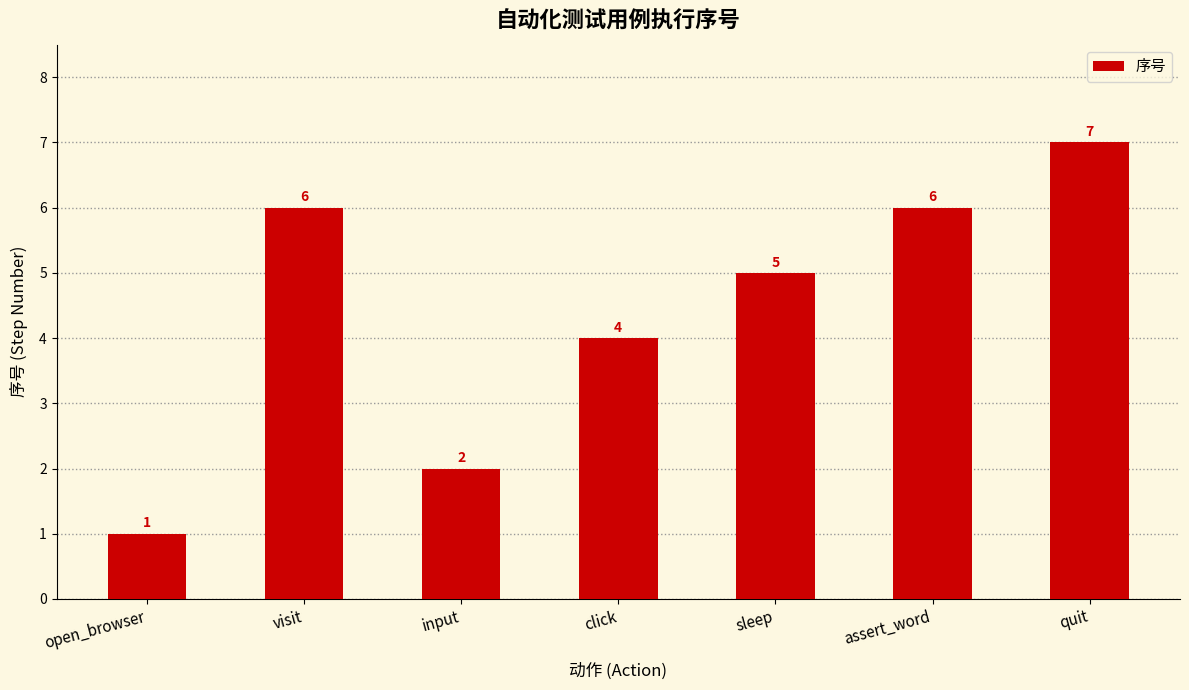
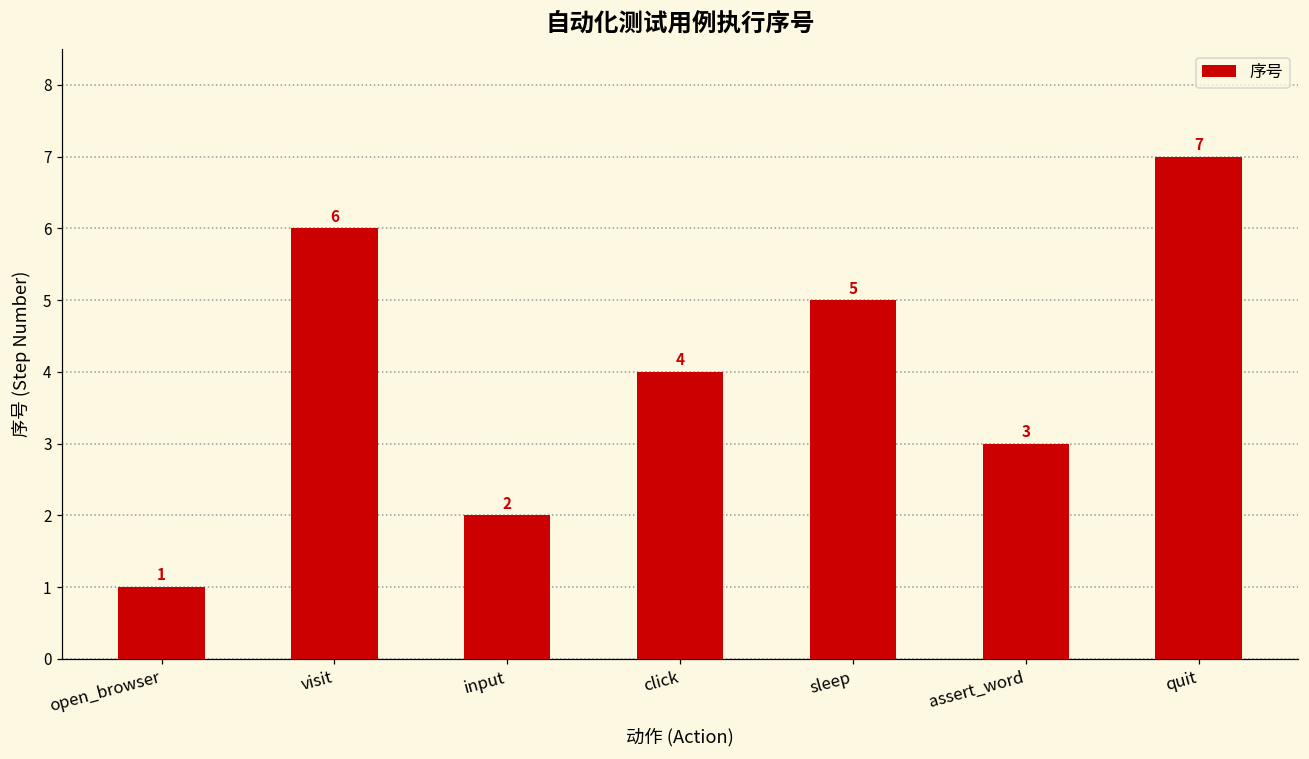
  {
    "open_browser": 1,
    "visit": 6,
    "input": 2,
    "click": 4,
    "sleep": 5,
-   "assert_word": 6,
+   "assert_word": 3,
    "quit": 7
  }
